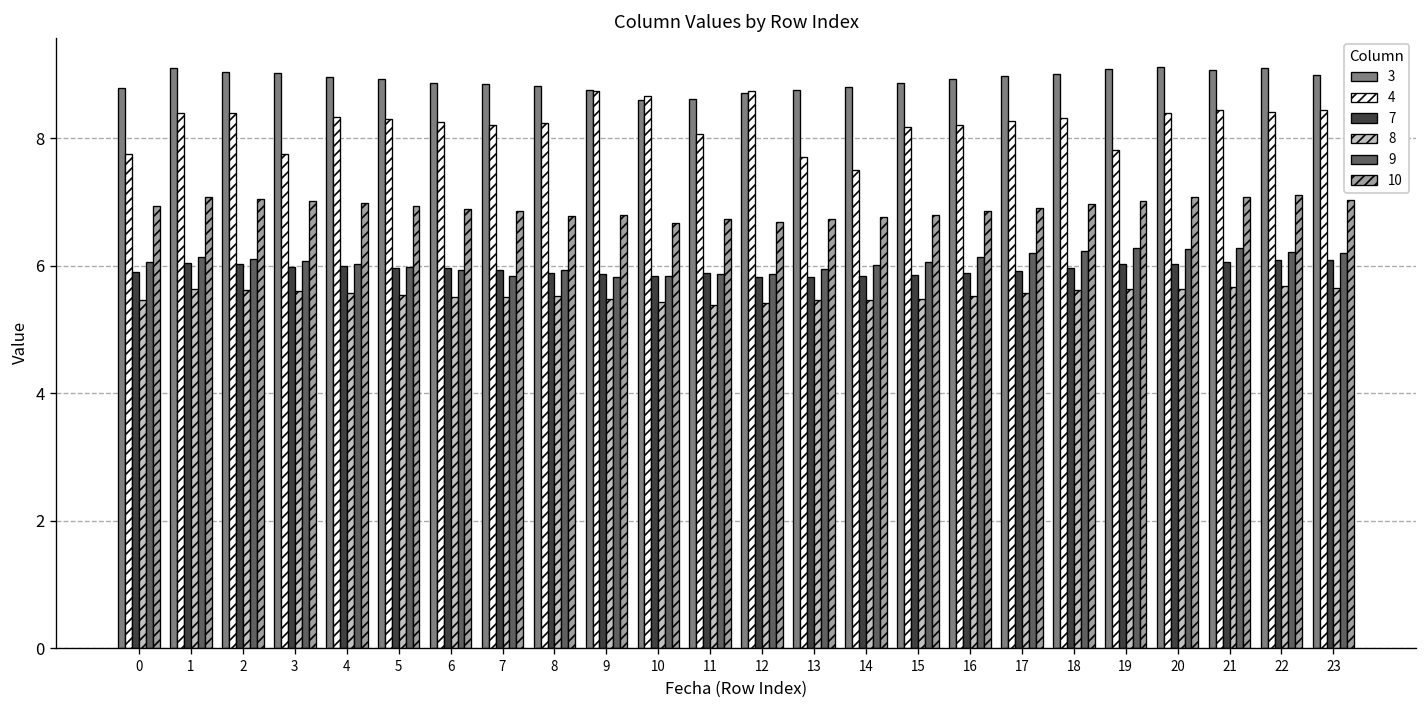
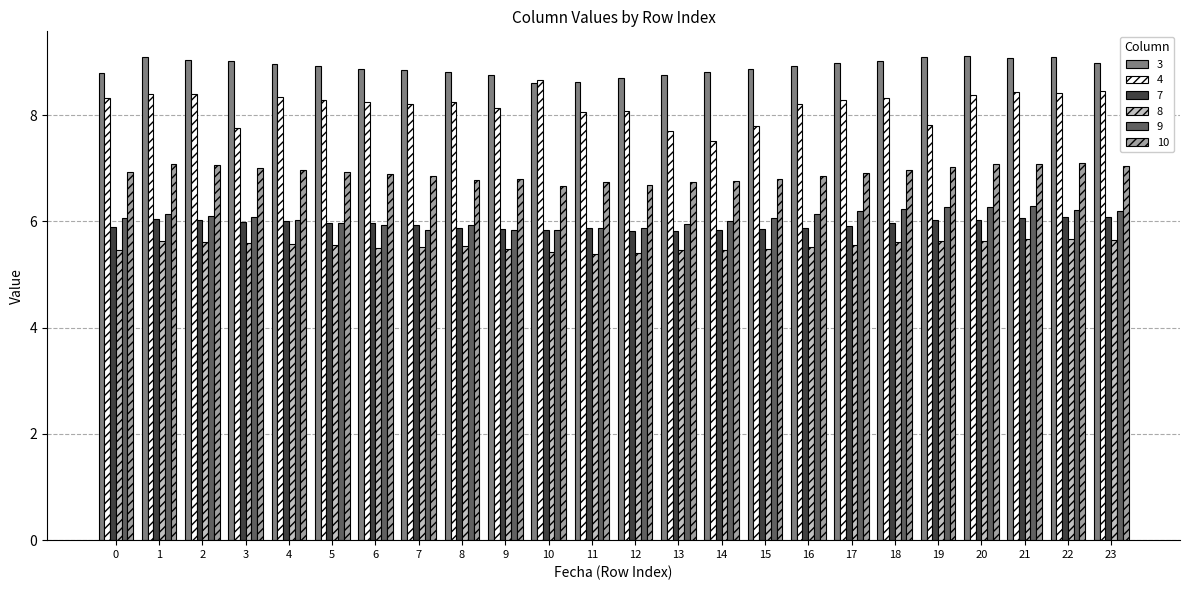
  {
    "4": {
-     "0": 7.8,
+     "0": 8.3,
      "1": 8.4,
      "2": 8.4,
      "3": 7.8,
      "4": 8.3,
      "5": 8.3,
      "6": 8.3,
      "7": 8.2,
      "8": 8.2,
-     "9": 8.7,
+     "9": 8.1,
      "10": 8.7,
      "11": 8.1,
-     "12": 8.7,
+     "12": 8.1,
      "13": 7.7,
      "14": 7.5,
-     "15": 8.2,
+     "15": 7.8,
      "16": 8.2,
      "17": 8.3,
      "18": 8.3,
      "19": 7.8,
      "20": 8.4,
      "21": 8.4,
      "22": 8.4,
      "23": 8.4
    }
  }
